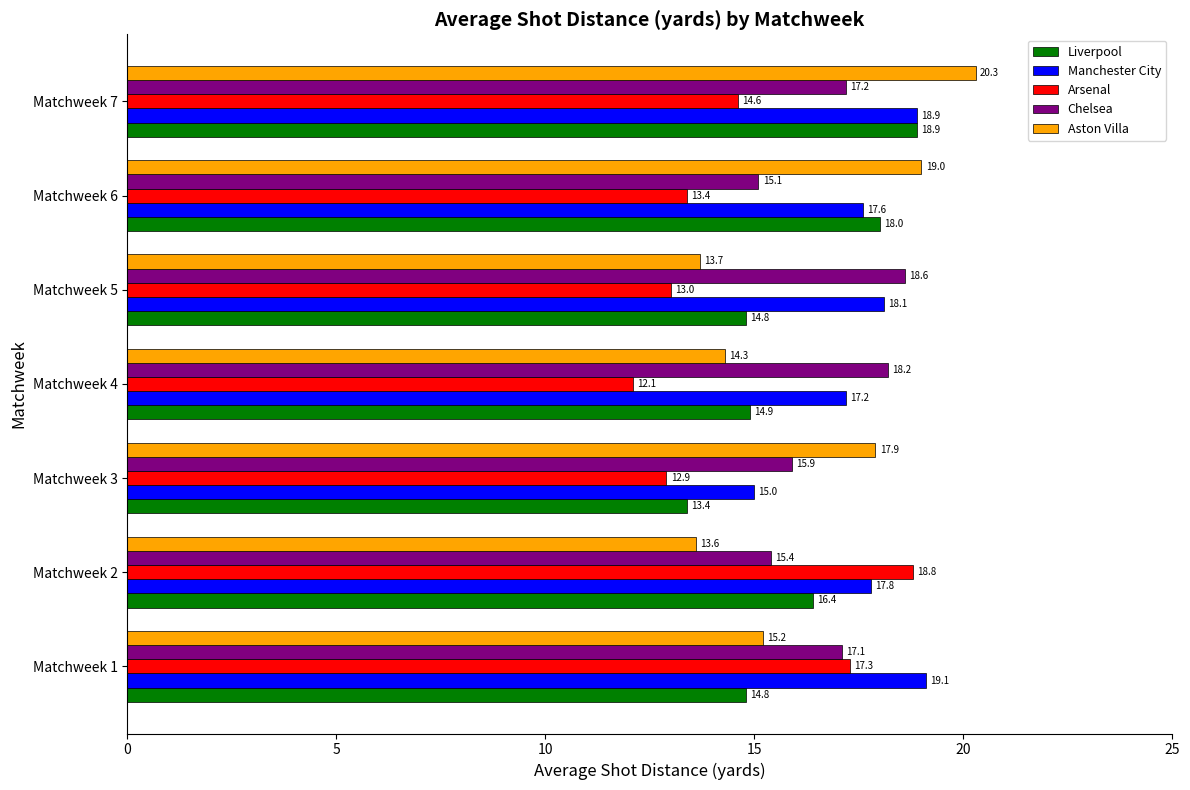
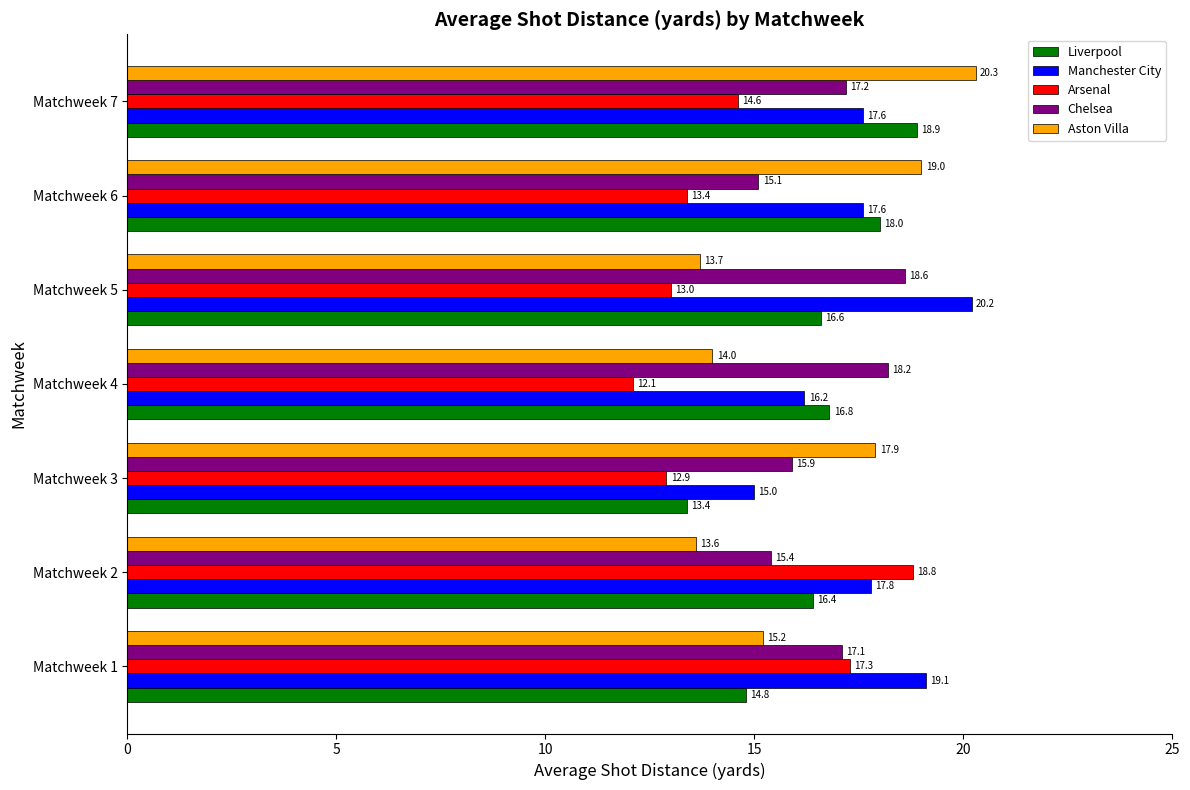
  {
    "Liverpool": {
      "Matchweek 7": 18.9,
      "Matchweek 6": 18.0,
-     "Matchweek 5": 14.8,
-     "Matchweek 4": 14.9,
+     "Matchweek 5": 16.6,
+     "Matchweek 4": 16.8,
      "Matchweek 3": 13.4,
      "Matchweek 2": 16.4,
      "Matchweek 1": 14.8
    },
    "Manchester City": {
-     "Matchweek 7": 18.9,
+     "Matchweek 7": 17.6,
      "Matchweek 6": 17.6,
-     "Matchweek 5": 18.1,
-     "Matchweek 4": 17.2,
+     "Matchweek 5": 20.2,
+     "Matchweek 4": 16.2,
      "Matchweek 3": 15.0,
      "Matchweek 2": 17.8,
      "Matchweek 1": 19.1
    },
    "Arsenal": {
      "Matchweek 7": 14.6,
      "Matchweek 6": 13.4,
      "Matchweek 5": 13.0,
      "Matchweek 4": 12.1,
      "Matchweek 3": 12.9,
      "Matchweek 2": 18.8,
      "Matchweek 1": 17.3
    },
    "Chelsea": {
      "Matchweek 7": 17.2,
      "Matchweek 6": 15.1,
      "Matchweek 5": 18.6,
      "Matchweek 4": 18.2,
      "Matchweek 3": 15.9,
      "Matchweek 2": 15.4,
      "Matchweek 1": 17.1
    },
    "Aston Villa": {
      "Matchweek 7": 20.3,
      "Matchweek 6": 19.0,
      "Matchweek 5": 13.7,
-     "Matchweek 4": 14.3,
+     "Matchweek 4": 14.0,
      "Matchweek 3": 17.9,
      "Matchweek 2": 13.6,
      "Matchweek 1": 15.2
    }
  }
